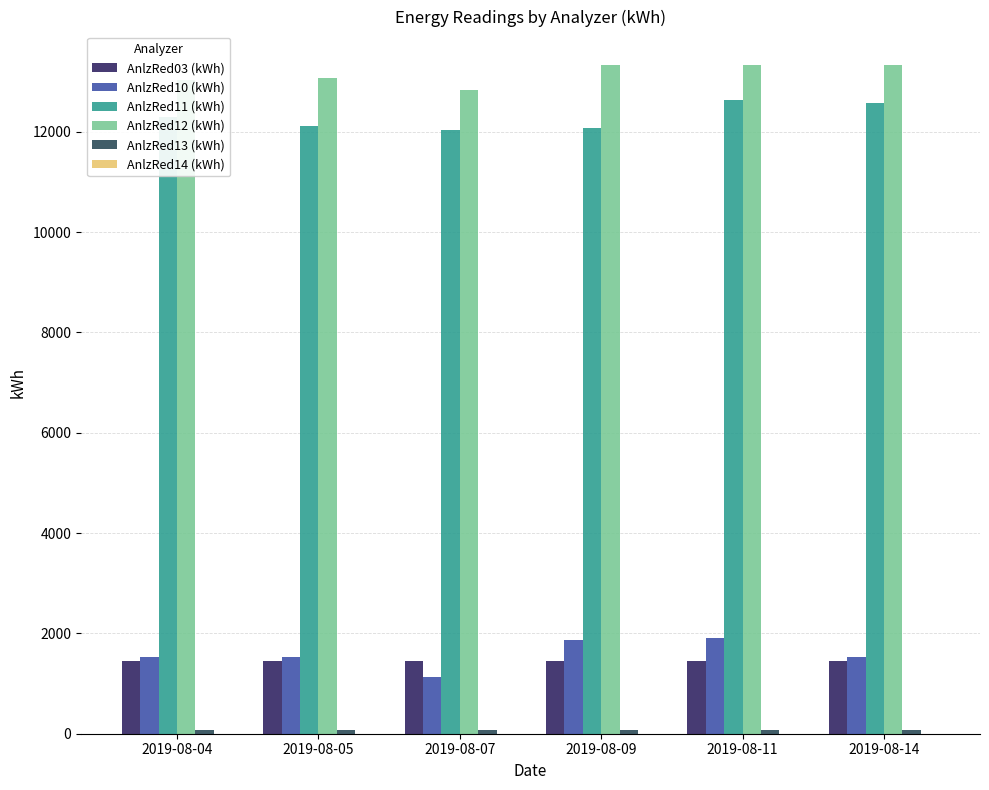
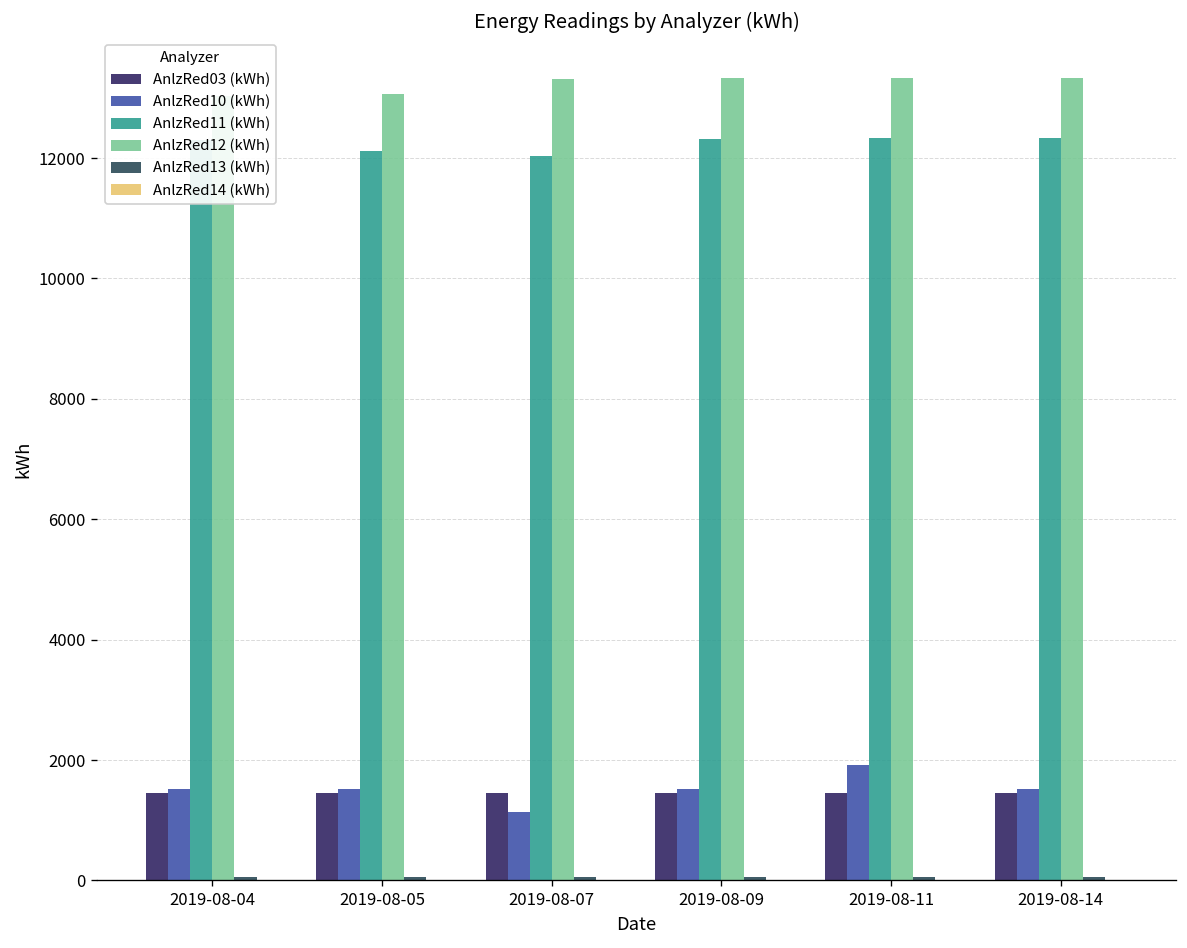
  {
    "AnlzRed10 (kWh)": {
      "2019-08-04": 1500,
      "2019-08-05": 1500,
      "2019-08-07": 1100,
-     "2019-08-09": 1900,
+     "2019-08-09": 1500,
      "2019-08-11": 1900,
      "2019-08-14": 1500
    },
    "AnlzRed11 (kWh)": {
      "2019-08-05": 12100,
      "2019-08-07": 12000,
-     "2019-08-09": 12100,
-     "2019-08-11": 12600,
-     "2019-08-14": 12600
+     "2019-08-09": 12300,
+     "2019-08-11": 12300,
+     "2019-08-14": 12300
    },
    "AnlzRed12 (kWh)": {
      "2019-08-05": 13100,
-     "2019-08-07": 12800,
+     "2019-08-07": 13300,
      "2019-08-09": 13300,
      "2019-08-11": 13300,
      "2019-08-14": 13300
    }
  }
